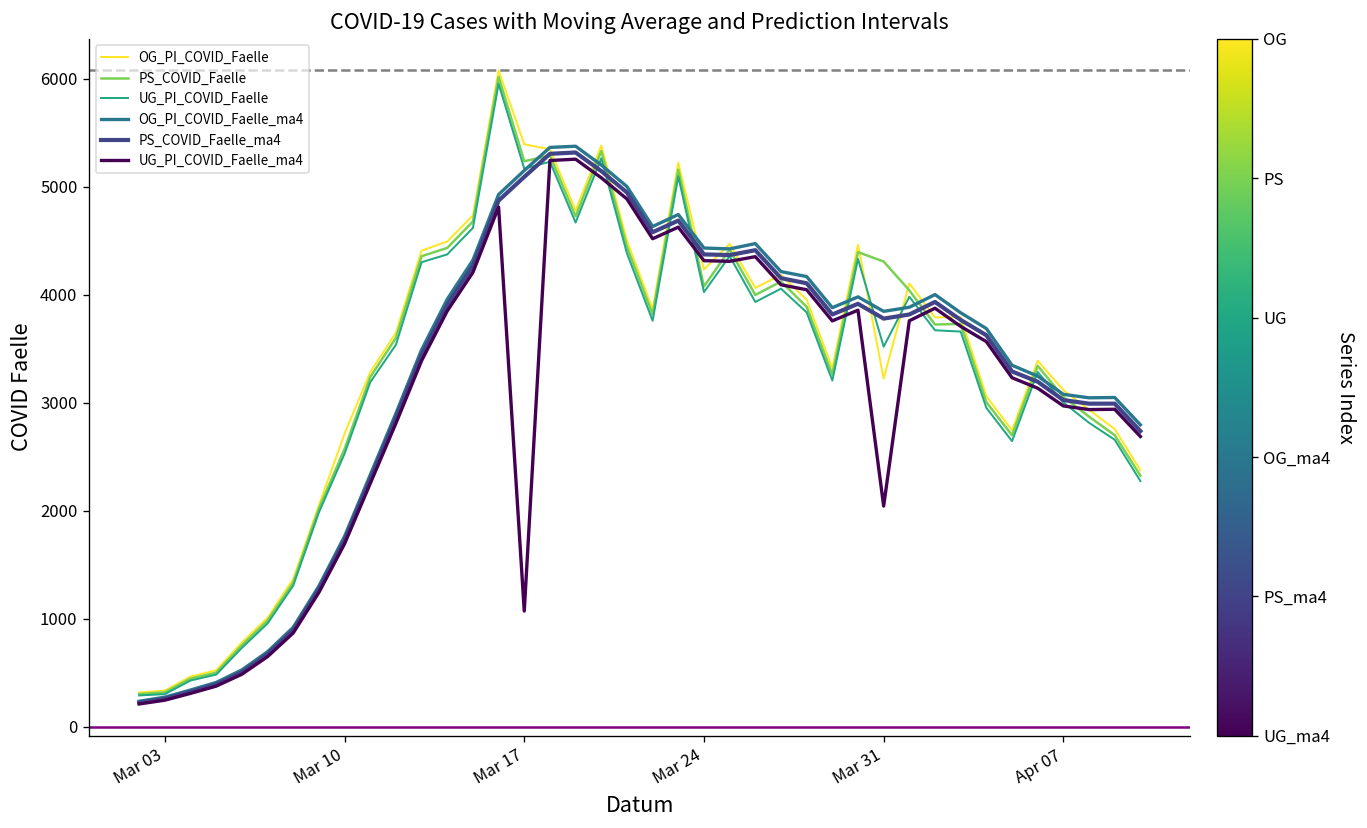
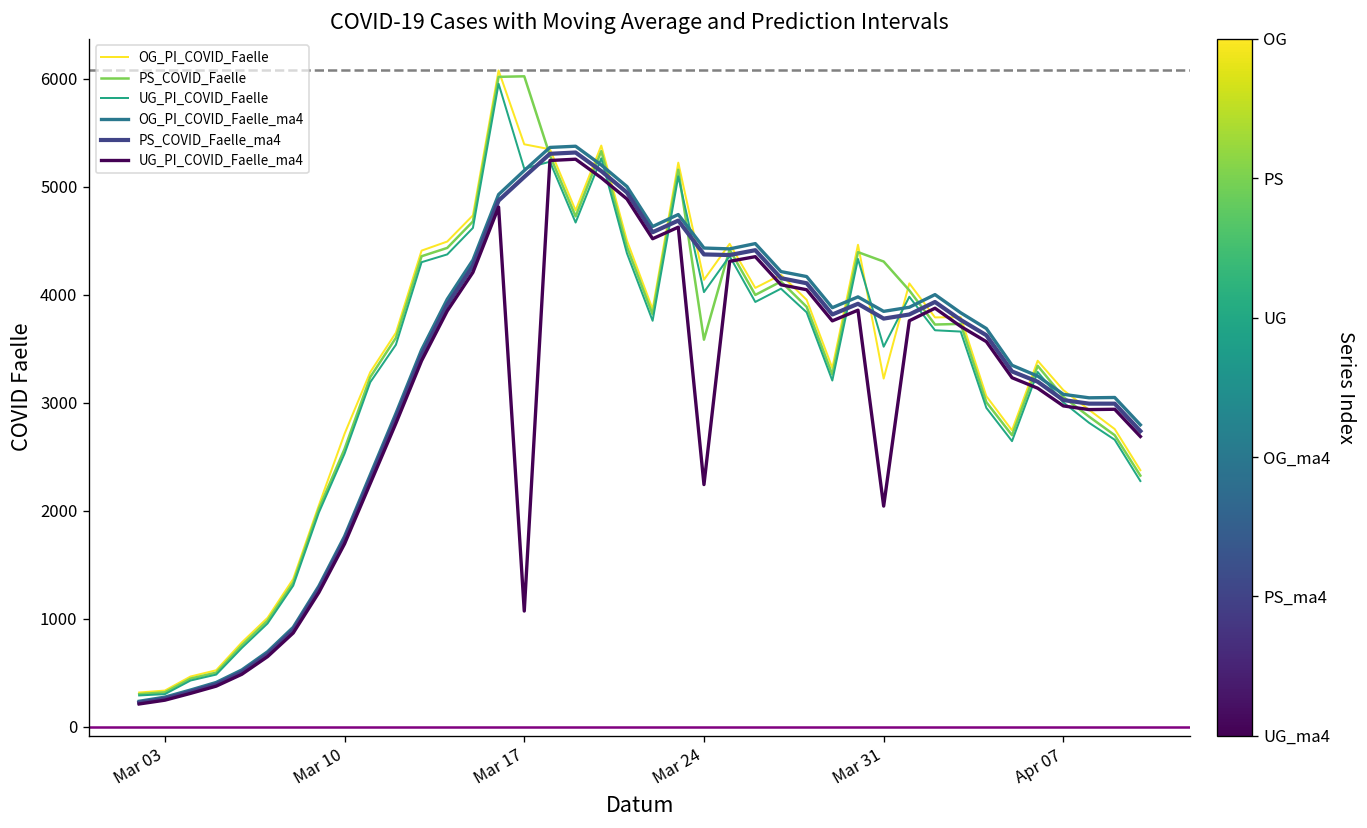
  {
    "OG_PI_COVID_Faelle": {
      "Mar 10": 2700,
      "Mar 17": 5400,
-     "Mar 24": 4200,
+     "Mar 24": 4100,
      "Mar 31": 3200,
      "Apr 07": 3100
    },
    "PS_COVID_Faelle": {
      "Mar 10": 2600,
-     "Mar 17": 5200,
-     "Mar 24": 4100,
+     "Mar 17": 6000,
+     "Mar 24": 3600,
      "Mar 31": 4300
    },
    "UG_PI_COVID_Faelle_ma4": {
      "Mar 10": 1700,
      "Mar 17": 1100,
-     "Mar 24": 4300,
+     "Mar 24": 2200,
      "Mar 31": 2000,
      "Apr 07": 3000
    }
  }
